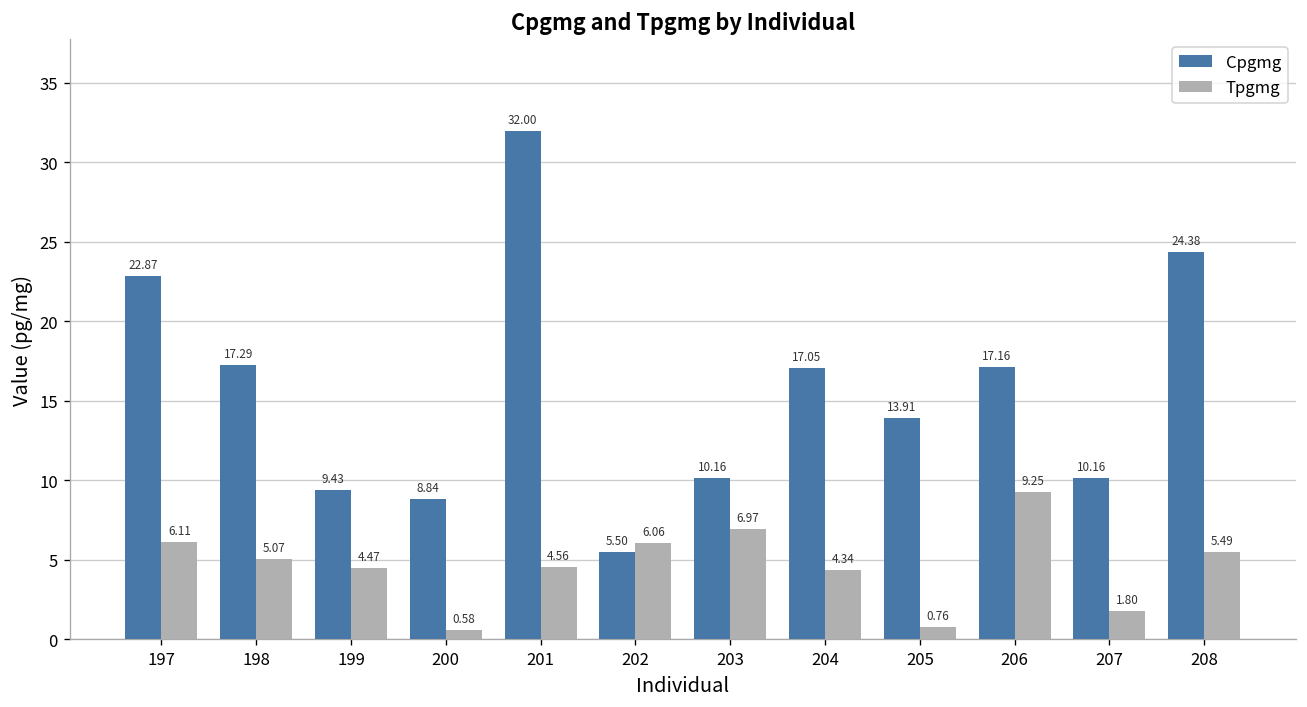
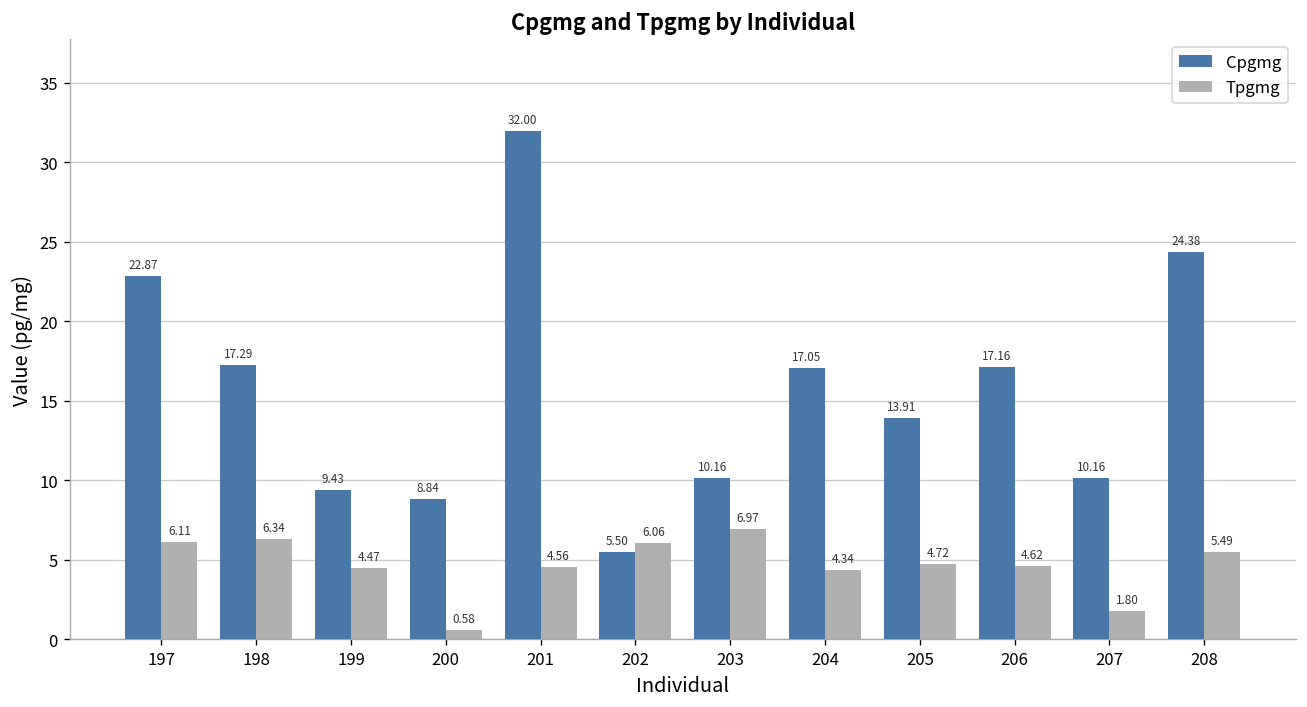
  {
    "Cpgmg": {
      "197": 22.87,
      "198": 17.29,
      "199": 9.43,
      "200": 8.84,
      "201": 32.00,
      "202": 5.50,
      "203": 10.16,
      "204": 17.05,
      "205": 13.91,
      "206": 17.16,
      "207": 10.16,
      "208": 24.38
    },
    "Tpgmg": {
      "197": 6.11,
-     "198": 5.07,
+     "198": 6.34,
      "199": 4.47,
      "200": 0.58,
      "201": 4.56,
      "202": 6.06,
      "203": 6.97,
      "204": 4.34,
-     "205": 0.76,
-     "206": 9.25,
+     "205": 4.72,
+     "206": 4.62,
      "207": 1.80,
      "208": 5.49
    }
  }
